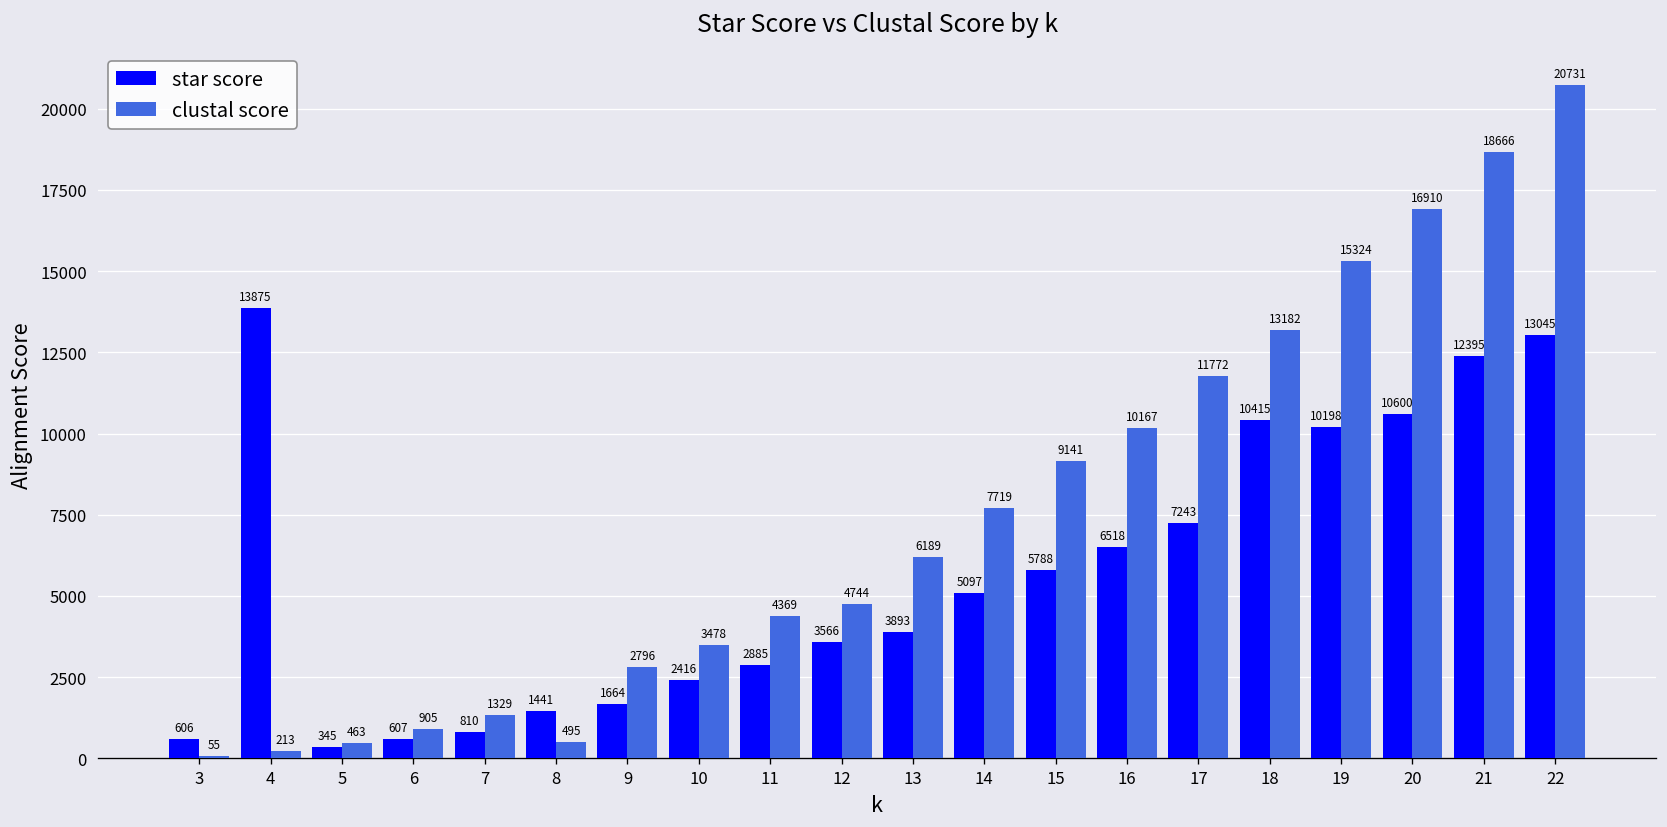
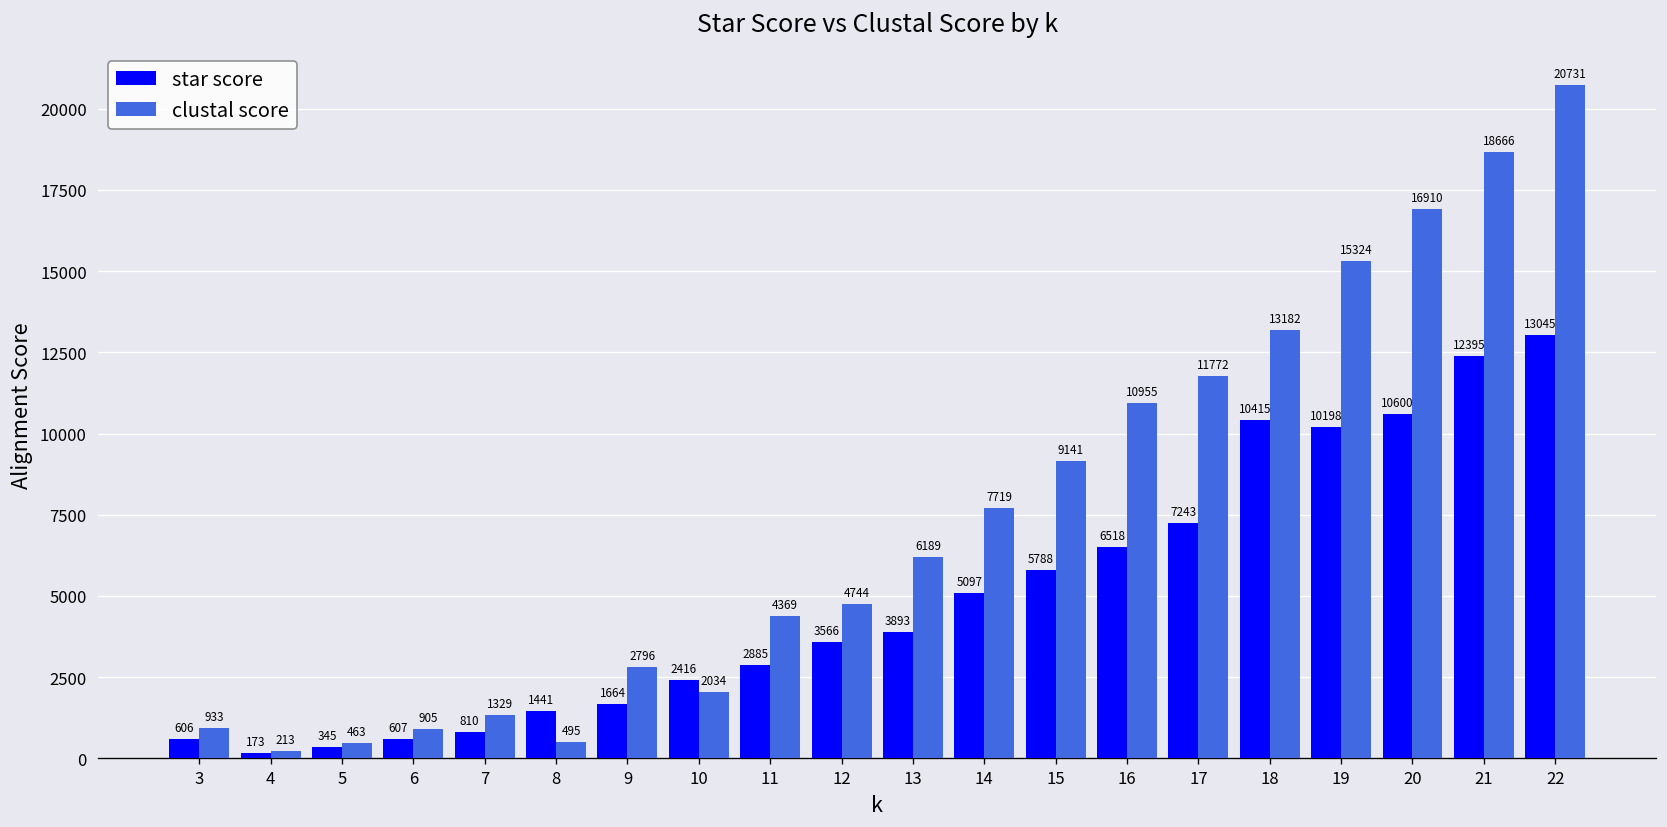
  {
    "star score": {
      "3": 606,
-     "4": 13875,
+     "4": 173,
      "5": 345,
      "6": 607,
      "7": 810,
      "8": 1441,
      "9": 1664,
      "10": 2416,
      "11": 2885,
      "12": 3566,
      "13": 3893,
      "14": 5097,
      "15": 5788,
      "16": 6518,
      "17": 7243,
      "18": 10415,
      "19": 10198,
      "20": 10600,
      "21": 12395,
      "22": 13045
    },
    "clustal score": {
-     "3": 55,
+     "3": 933,
      "4": 213,
      "5": 463,
      "6": 905,
      "7": 1329,
      "8": 495,
      "9": 2796,
-     "10": 3478,
+     "10": 2034,
      "11": 4369,
      "12": 4744,
      "13": 6189,
      "14": 7719,
      "15": 9141,
-     "16": 10167,
+     "16": 10955,
      "17": 11772,
      "18": 13182,
      "19": 15324,
      "20": 16910,
      "21": 18666,
      "22": 20731
    }
  }
